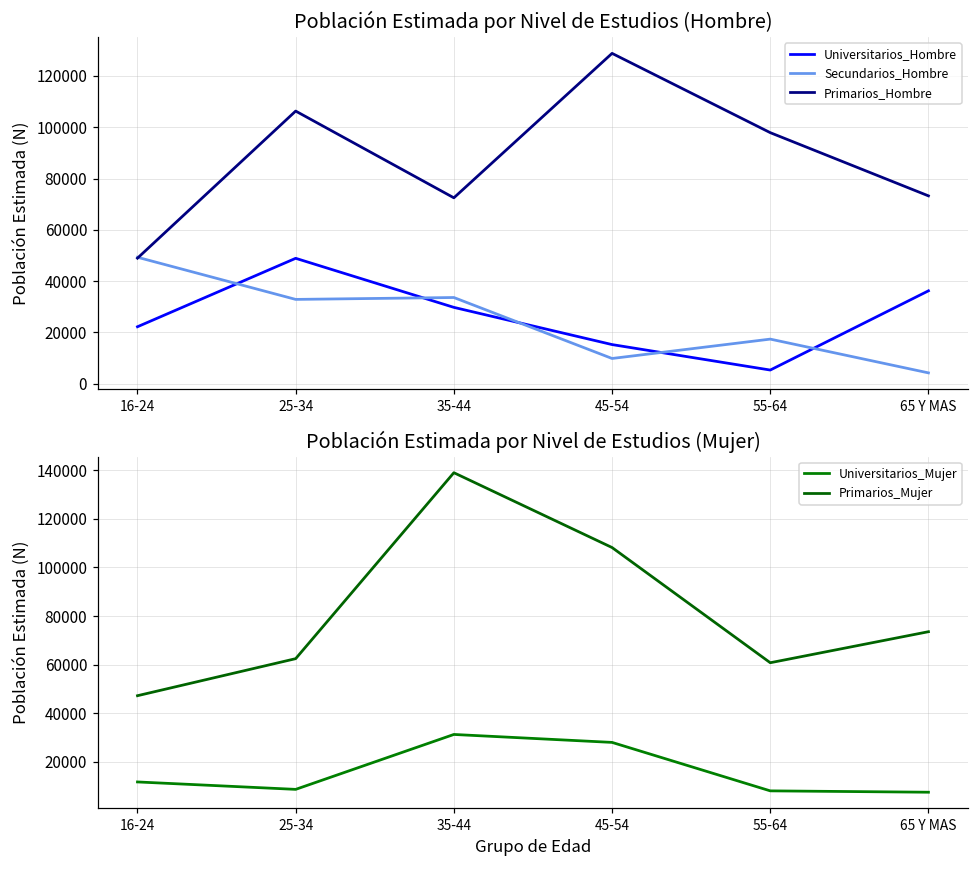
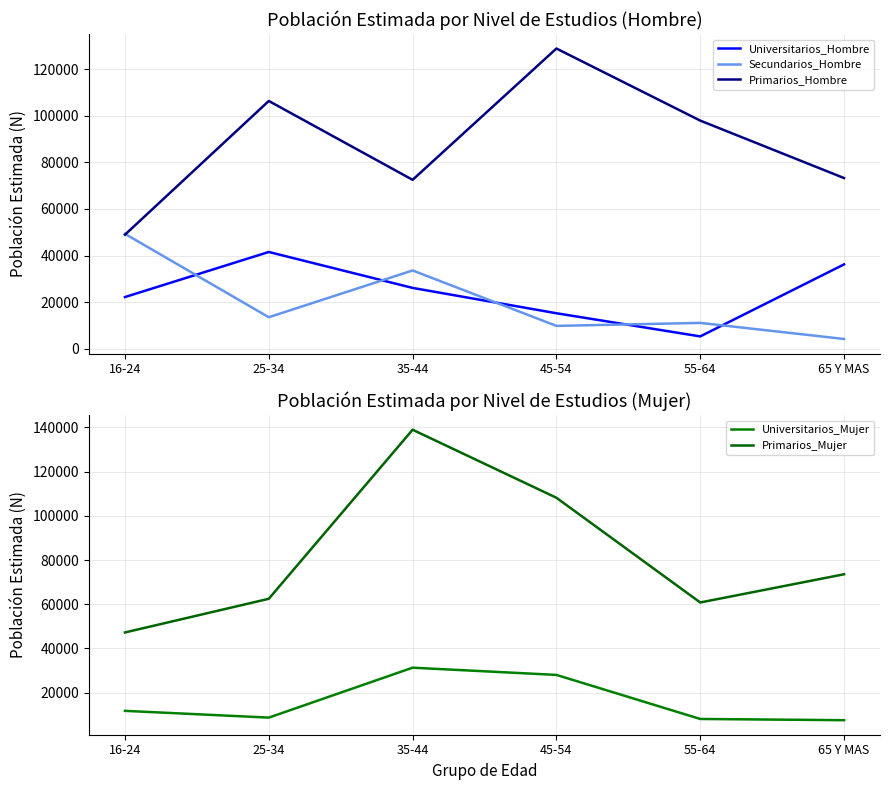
  {
    "Población Estimada por Nivel de Estudios (Hombre)": {
      "Universitarios_Hombre": {
        "16-24": 22000,
-       "25-34": 49000,
-       "35-44": 30000,
+       "25-34": 42000,
+       "35-44": 26000,
        "45-54": 15000,
        "55-64": 5000,
        "65 Y MAS": 36000
      },
      "Secundarios_Hombre": {
-       "25-34": 33000,
+       "25-34": 14000,
        "35-44": 34000,
        "45-54": 10000,
-       "55-64": 17000,
+       "55-64": 11000,
        "65 Y MAS": 4000
      },
      "Primarios_Hombre": {
        "25-34": 106000,
        "35-44": 72000,
        "45-54": 129000,
        "55-64": 98000,
        "65 Y MAS": 73000
      }
    }
  }
